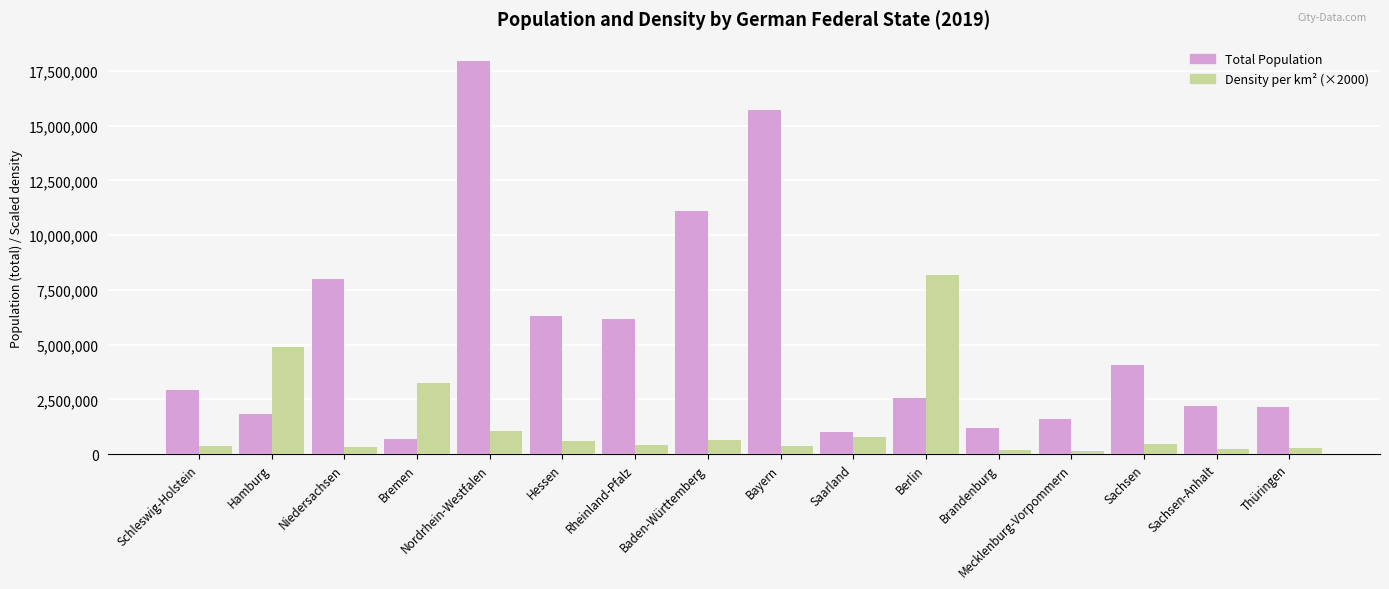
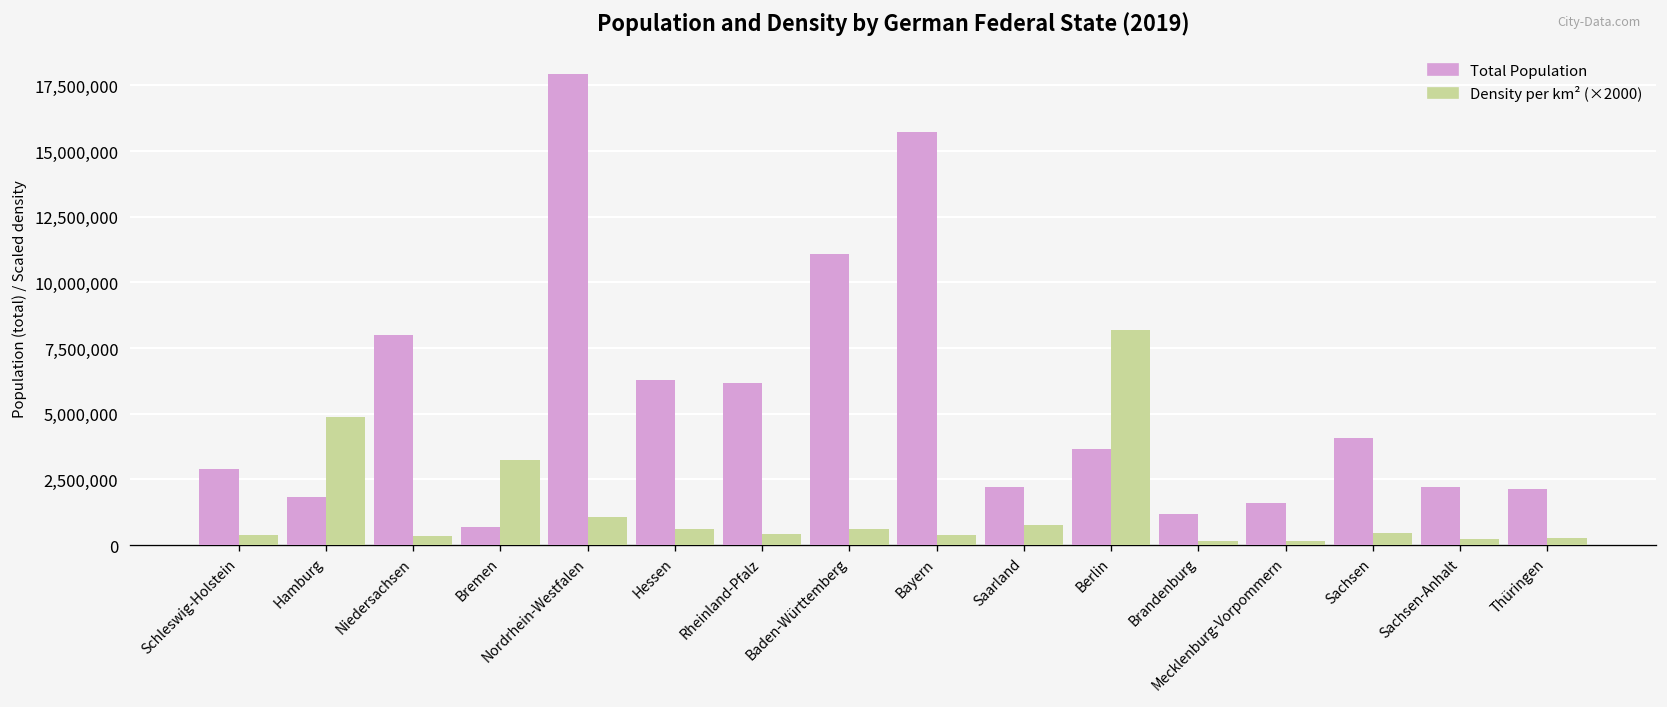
  {
    "Total Population": {
      "Schleswig-Holstein": "2,900,000",
      "Hamburg": "1,800,000",
      "Niedersachsen": "8,000,000",
      "Bremen": "700,000",
      "Nordrhein-Westfalen": "17,900,000",
      "Hessen": "6,300,000",
      "Rheinland-Pfalz": "6,200,000",
      "Baden-Württemberg": "11,100,000",
      "Bayern": "15,700,000",
-     "Saarland": "1,000,000",
-     "Berlin": "2,600,000",
+     "Saarland": "2,200,000",
+     "Berlin": "3,700,000",
      "Brandenburg": "1,200,000",
      "Mecklenburg-Vorpommern": "1,600,000",
      "Sachsen": "4,100,000",
      "Sachsen-Anhalt": "2,200,000",
      "Thüringen": "2,100,000"
    }
  }
